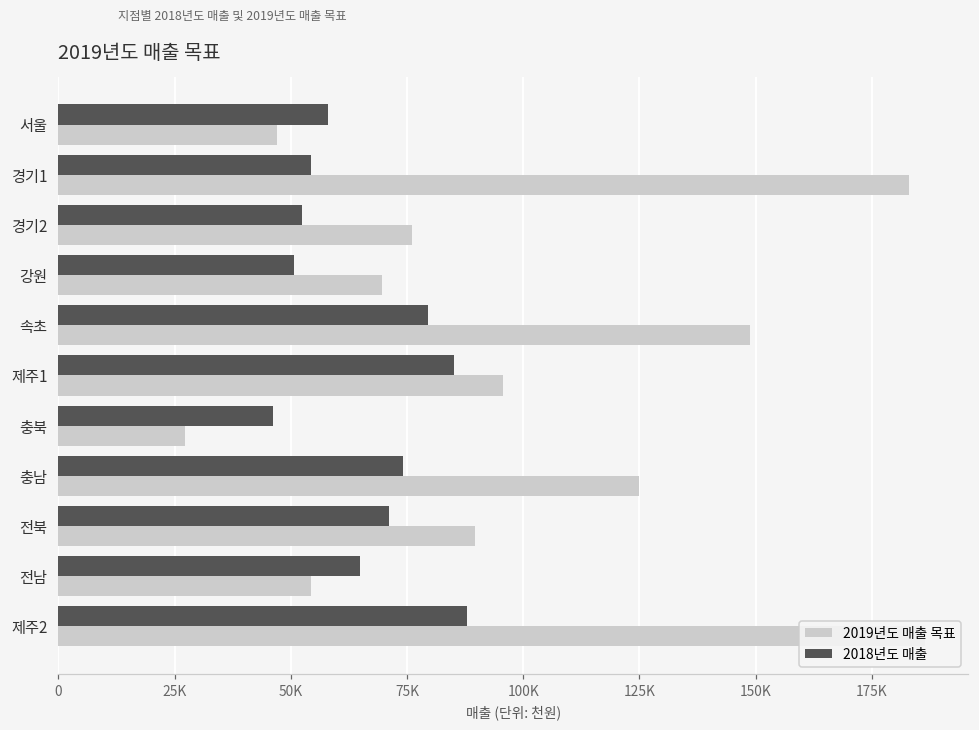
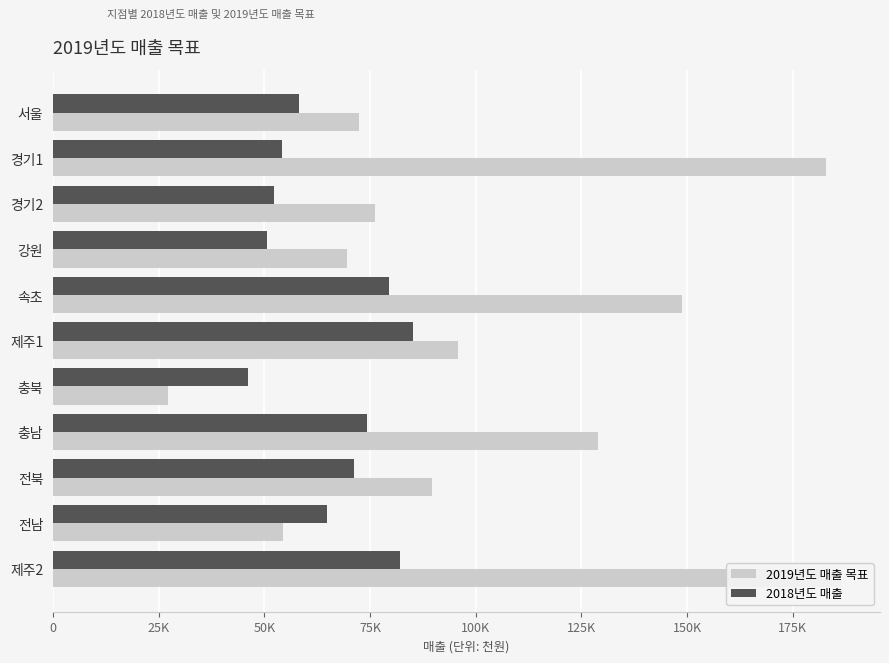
  {
    "2019년도 매출 목표": {
-     "서울": 47000,
+     "서울": 72000,
      "경기1": 183000,
      "경기2": 76000,
      "강원": 70000,
      "속초": 149000,
      "제주1": 96000,
      "충북": 27000,
-     "충남": 125000,
+     "충남": 129000,
      "전북": 90000,
      "전남": 54000
    },
    "2018년도 매출": {
      "서울": 58000,
      "경기1": 54000,
      "경기2": 52000,
      "강원": 51000,
      "속초": 80000,
      "제주1": 85000,
      "충북": 46000,
      "충남": 74000,
      "전북": 71000,
      "전남": 65000,
-     "제주2": 88000
+     "제주2": 82000
    }
  }
